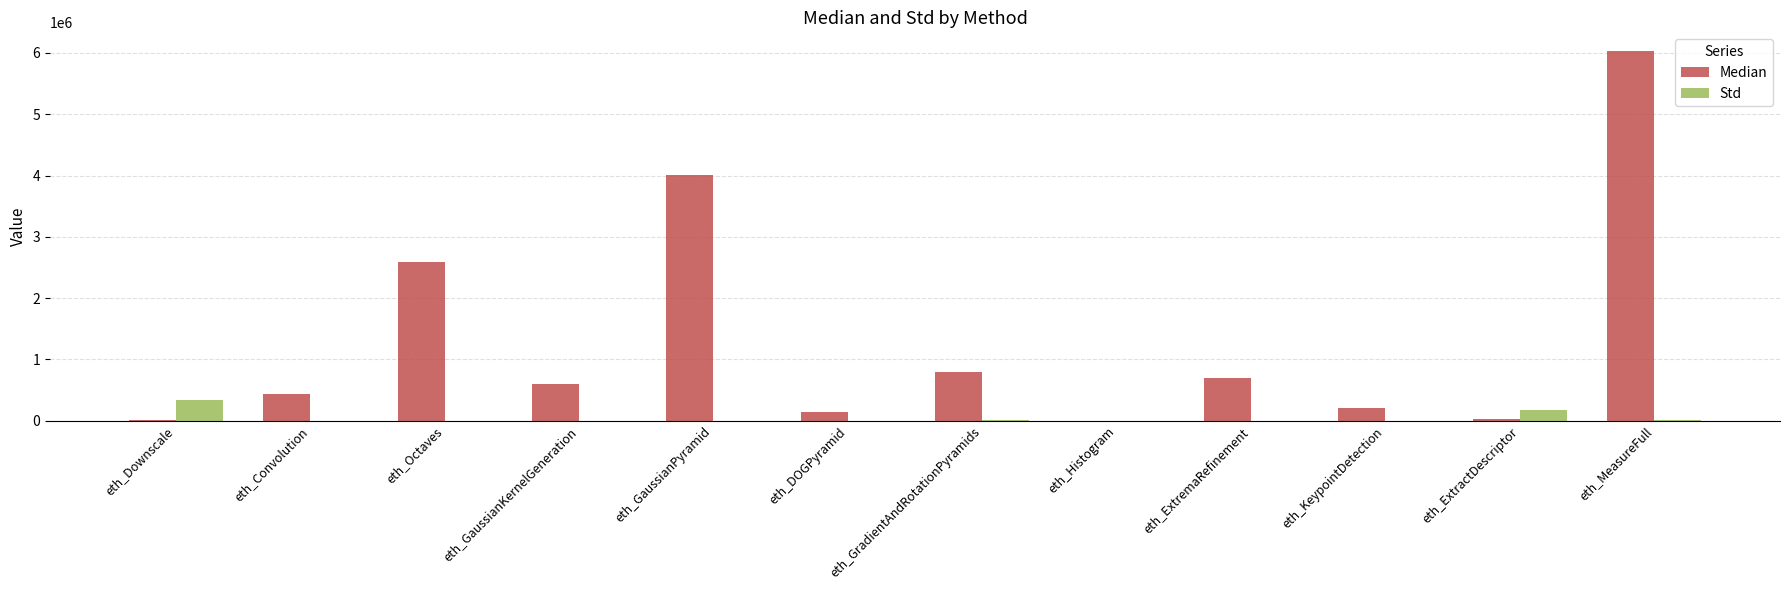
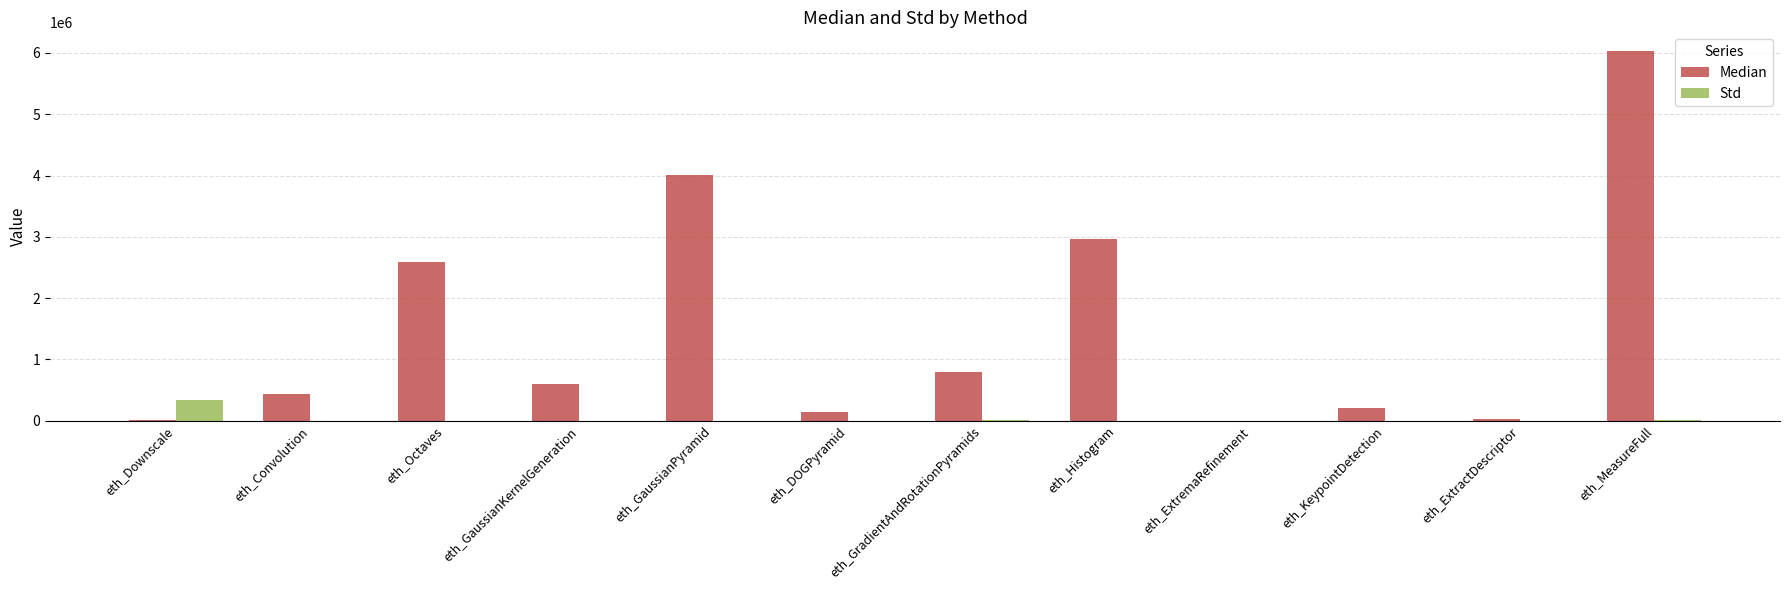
  {
    "Median": {
      "eth_Convolution": 400000,
      "eth_Octaves": 2600000,
      "eth_GaussianKernelGeneration": 600000,
      "eth_GaussianPyramid": 4000000,
      "eth_DOGPyramid": 100000,
      "eth_GradientAndRotationPyramids": 800000,
-     "eth_Histogram": 0,
-     "eth_ExtremaRefinement": 700000,
+     "eth_Histogram": 3000000,
+     "eth_ExtremaRefinement": 0,
      "eth_KeypointDetection": 200000,
      "eth_MeasureFull": 6000000
    },
    "Std": {
      "eth_Downscale": 300000,
      "eth_GaussianKernelGeneration": 0,
      "eth_Histogram": 0,
      "eth_ExtremaRefinement": 0,
-     "eth_ExtractDescriptor": 200000
+     "eth_ExtractDescriptor": 0
    }
  }
